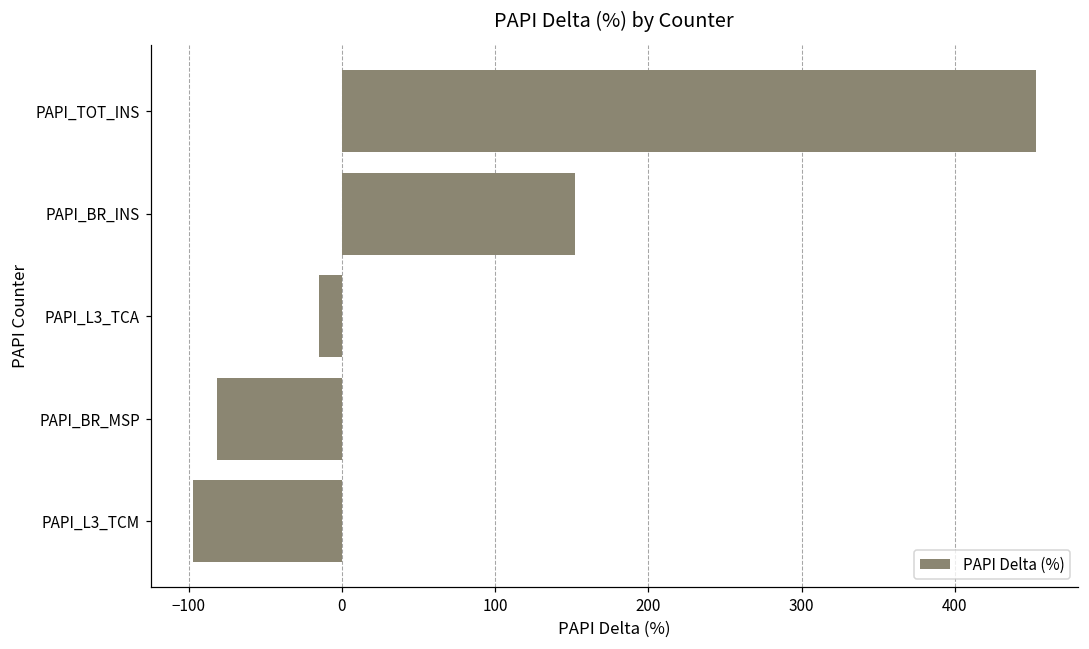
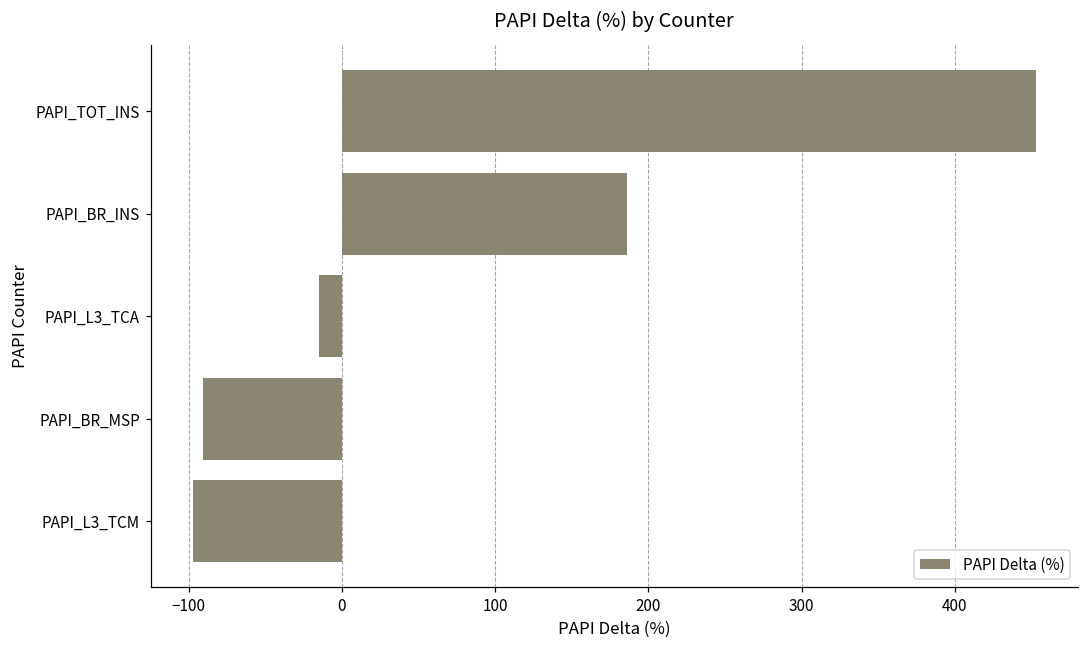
  {
    "PAPI_TOT_INS": 453,
-   "PAPI_BR_INS": 152,
+   "PAPI_BR_INS": 186,
    "PAPI_L3_TCA": -15,
-   "PAPI_BR_MSP": -81,
+   "PAPI_BR_MSP": -91,
    "PAPI_L3_TCM": -97
  }
